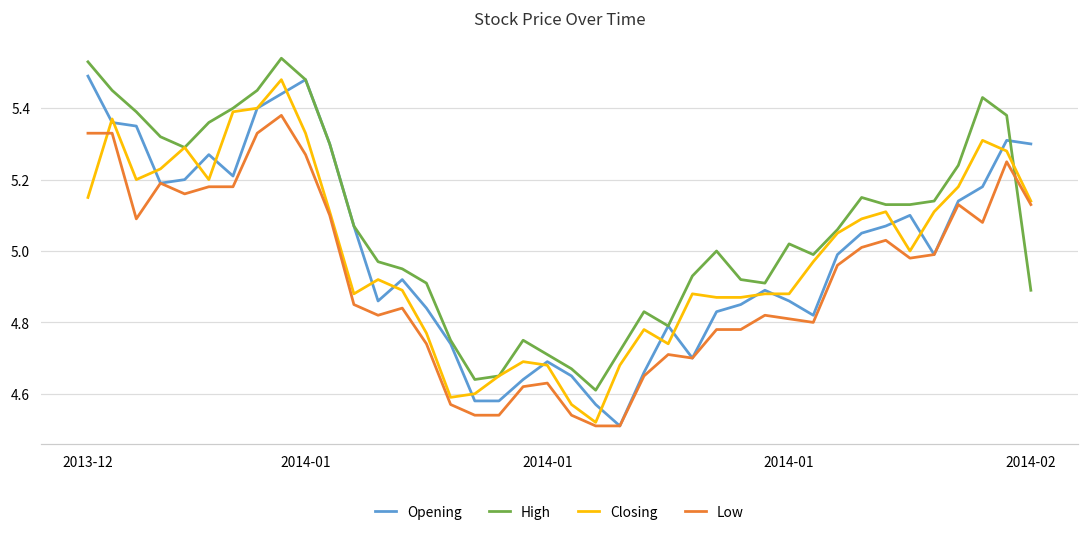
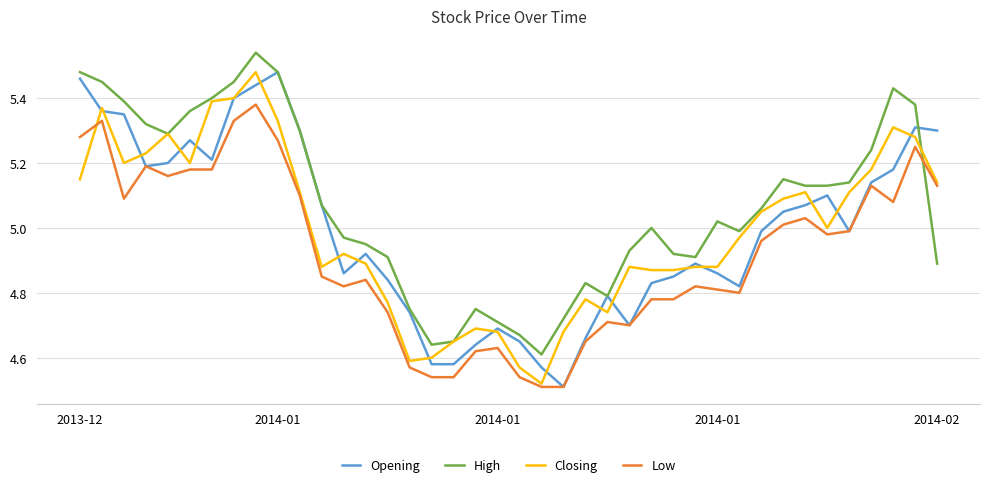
  {
    "Opening": {
-     "2013-12": 5.49,
+     "2013-12": 5.46,
      "2014-02": 5.30
    },
    "High": {
-     "2013-12": 5.53,
+     "2013-12": 5.48,
      "2014-02": 4.89
    },
    "Closing": {
      "2013-12": 5.15,
      "2014-02": 5.14
    },
    "Low": {
-     "2013-12": 5.33,
+     "2013-12": 5.28,
      "2014-02": 5.13
    }
  }
